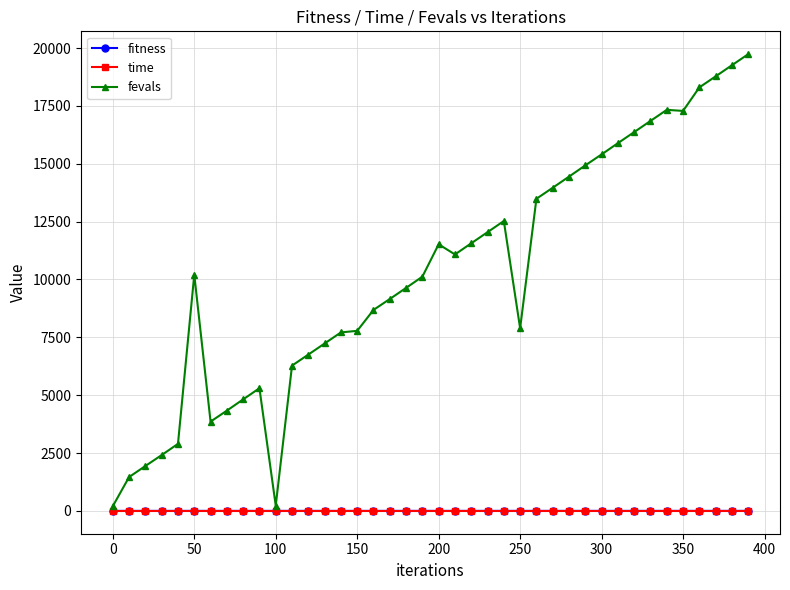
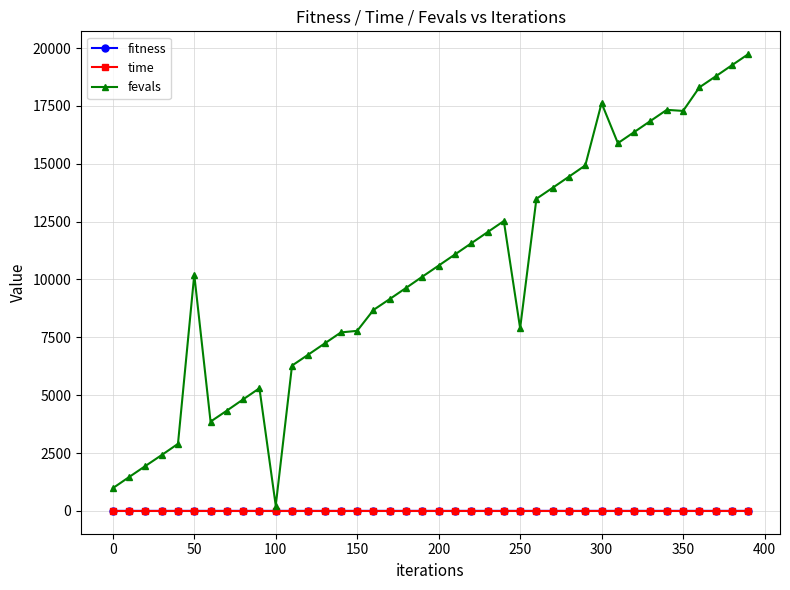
  {
    "time": {
      "0": 0,
      "50": 0,
      "100": 0,
      "150": 0,
      "200": 0,
      "250": 0,
      "300": 0,
      "350": 0
    },
    "fevals": {
-     "0": 200,
+     "0": 1000,
      "50": 10200,
      "100": 200,
      "150": 7800,
-     "200": 11500,
+     "200": 10600,
      "250": 7900,
-     "300": 15400,
+     "300": 17600,
      "350": 17300
    }
  }
